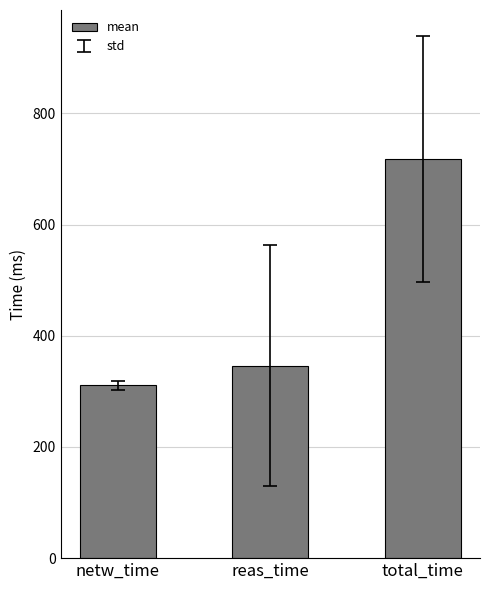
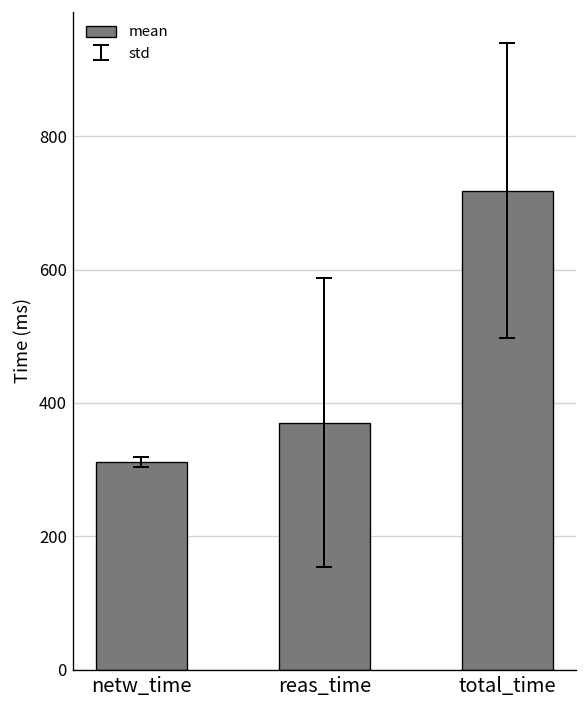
  {
    "mean": {
      "netw_time": 310,
-     "reas_time": 350,
+     "reas_time": 370,
      "total_time": 720
    }
  }
